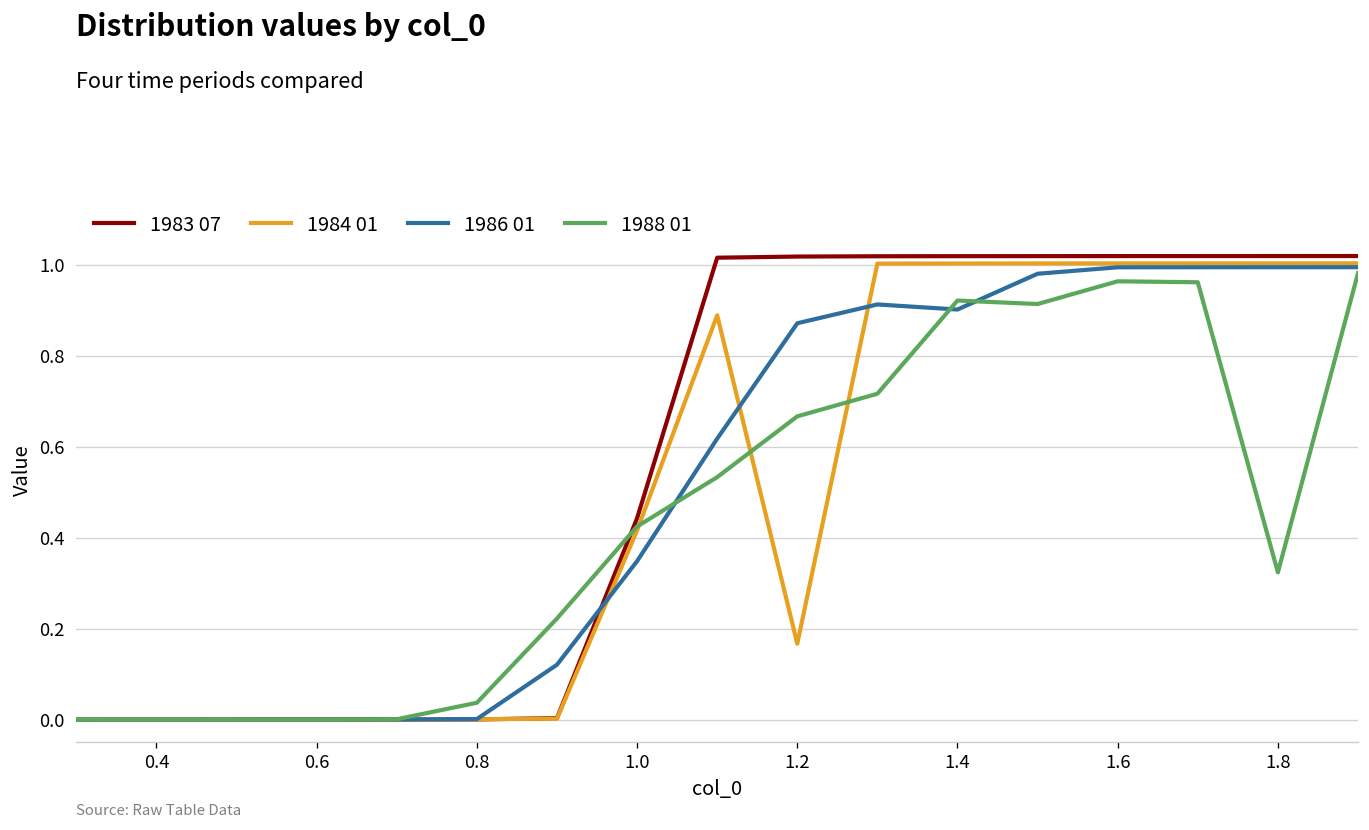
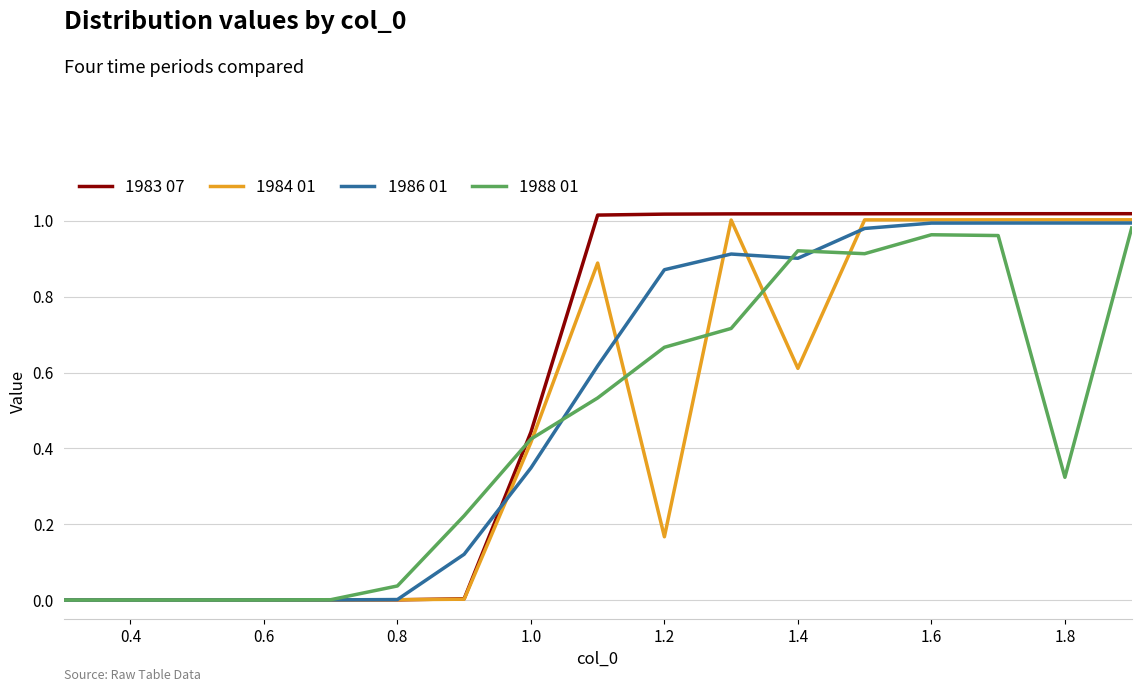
  {
    "1983 07": {
      "1.0": 0.44,
      "1.2": 1.02,
      "1.4": 1.02,
      "1.6": 1.02,
      "1.8": 1.02
    },
    "1984 01": {
      "1.0": 0.42,
      "1.2": 0.17,
-     "1.4": 1.00,
+     "1.4": 0.61,
      "1.6": 1.00,
      "1.8": 1.00
    },
    "1986 01": {
      "1.0": 0.35,
      "1.2": 0.87,
      "1.4": 0.90,
      "1.6": 0.99,
      "1.8": 0.99
    },
    "1988 01": {
      "0.8": 0.04,
      "1.0": 0.42,
      "1.2": 0.67,
      "1.4": 0.92,
      "1.6": 0.96,
      "1.8": 0.32
    }
  }
